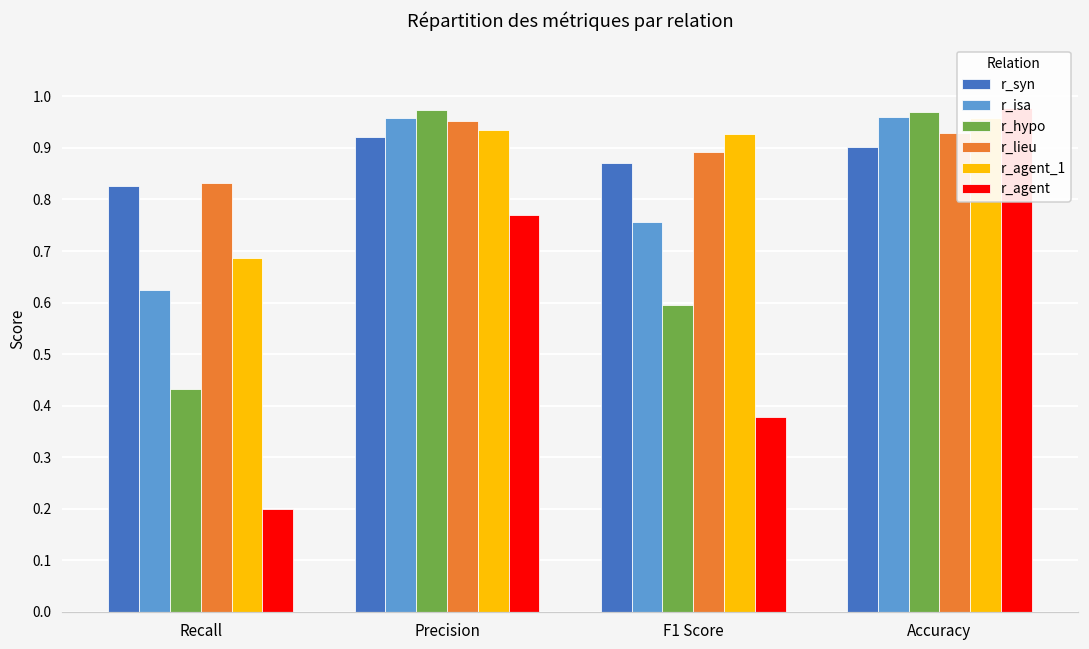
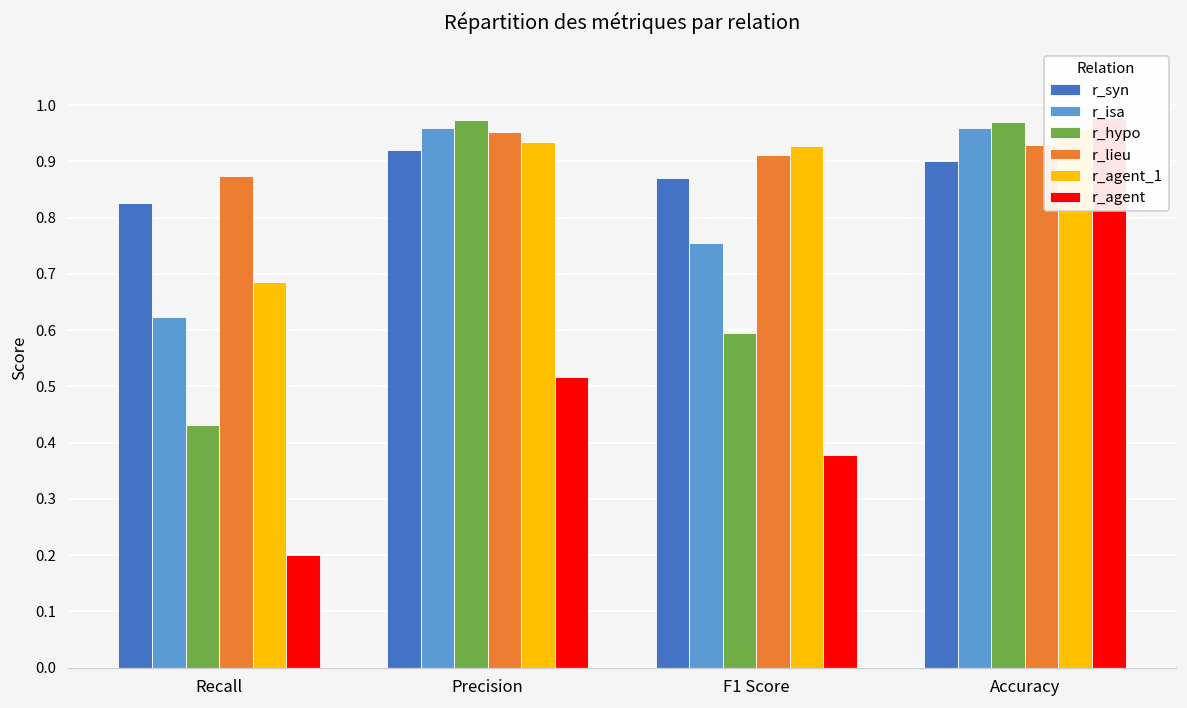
  {
    "r_hypo": {
      "Recall": 0.43,
      "Precision": 0.97,
      "F1 Score": 0.59,
      "Accuracy": 0.97
    },
    "r_lieu": {
-     "Recall": 0.83,
+     "Recall": 0.87,
      "Precision": 0.95,
-     "F1 Score": 0.89,
+     "F1 Score": 0.91,
      "Accuracy": 0.93
    },
    "r_agent_1": {
      "Recall": 0.69,
      "Precision": 0.93,
      "F1 Score": 0.93
    },
    "r_agent": {
      "Recall": 0.20,
-     "Precision": 0.77,
+     "Precision": 0.52,
      "F1 Score": 0.38
    }
  }
